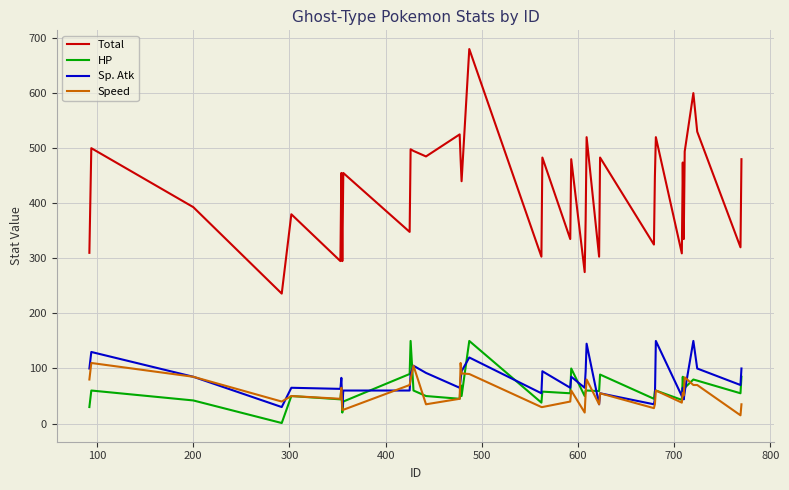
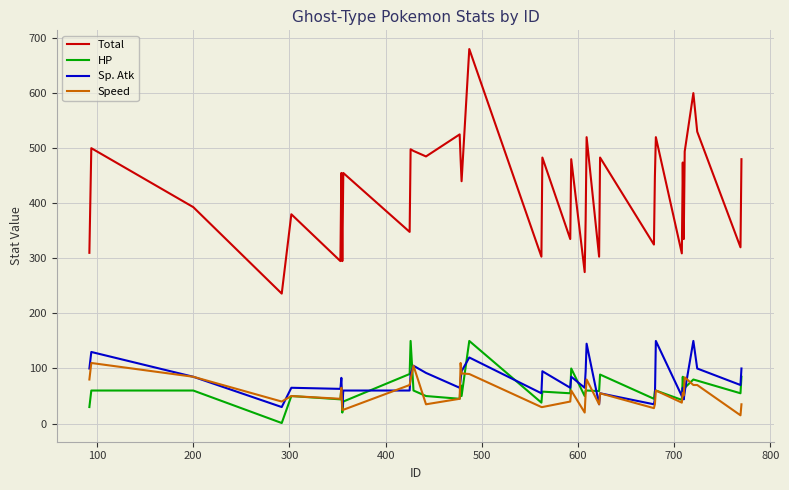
  {
    "Total": {
      "200": 390
    },
    "HP": {
-     "200": 40
+     "200": 60
    }
  }
